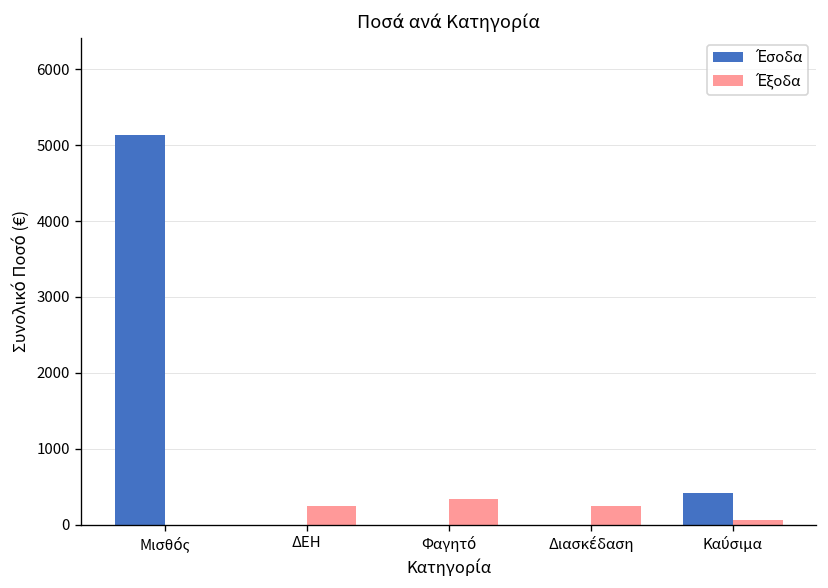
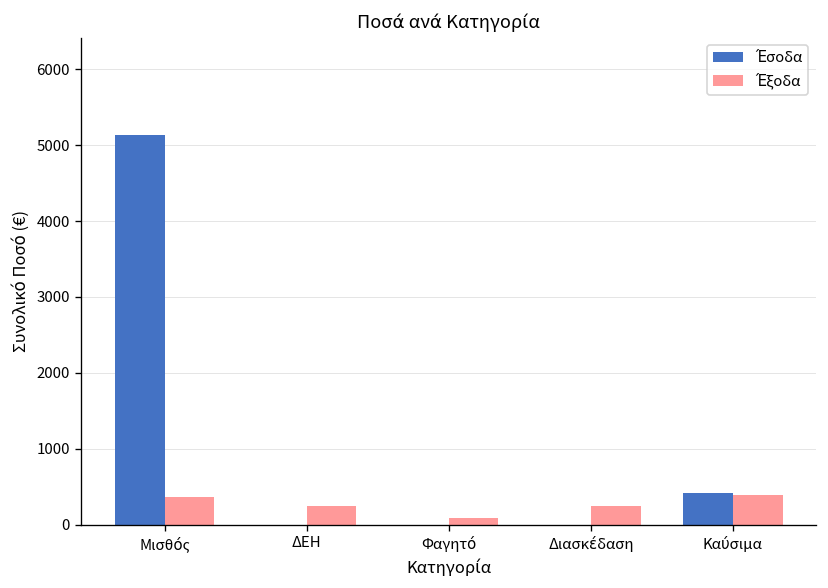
  {
    "Έσοδα": {
      "Μισθός": 5100,
      "ΔΕΗ": 0,
      "Φαγητό": 0,
      "Διασκέδαση": 0,
      "Καύσιμα": 400
    },
    "Έξοδα": {
-     "Μισθός": 0,
+     "Μισθός": 400,
      "ΔΕΗ": 200,
-     "Φαγητό": 300,
+     "Φαγητό": 100,
      "Διασκέδαση": 200,
-     "Καύσιμα": 100
+     "Καύσιμα": 400
    }
  }
